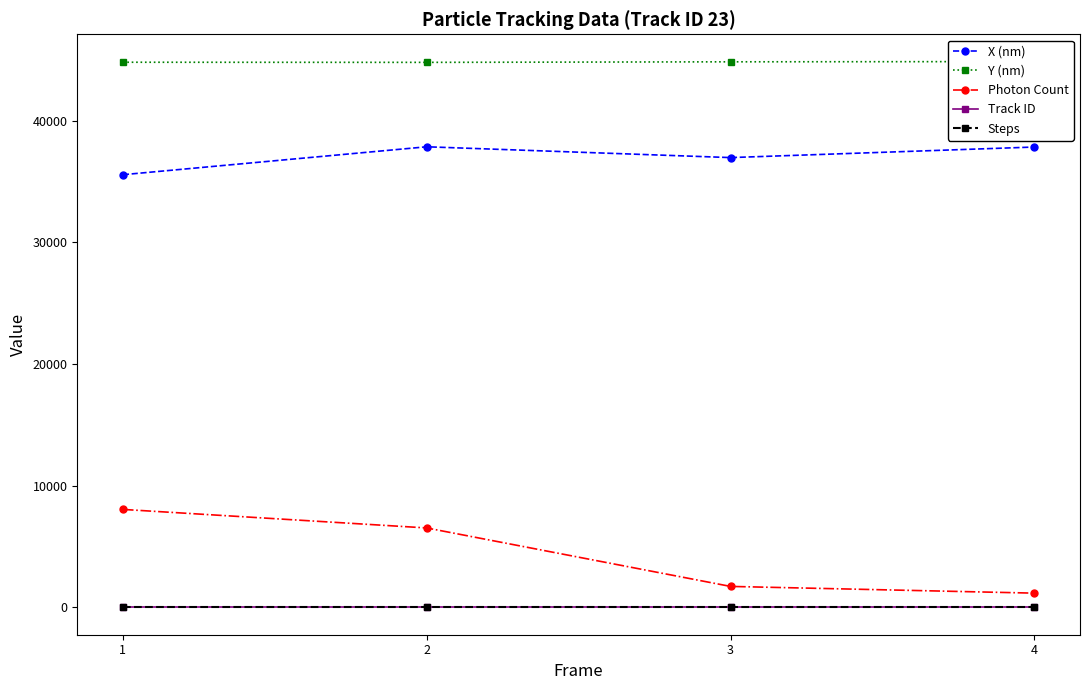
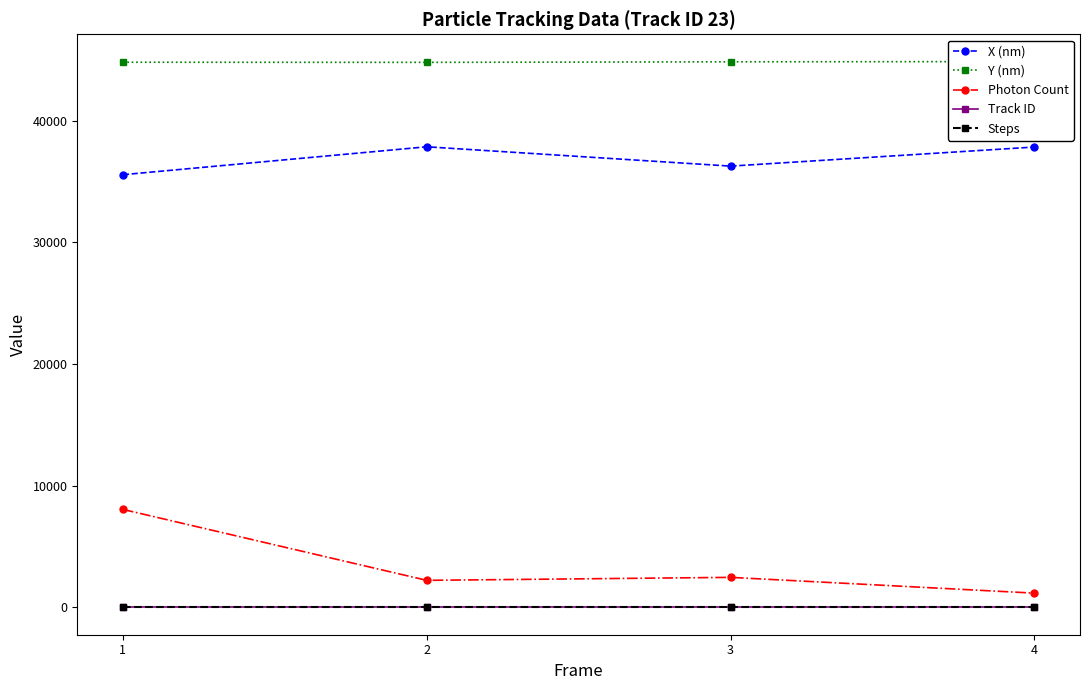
  {
    "X (nm)": {
      "1": 35500,
      "2": 37800,
-     "3": 37000,
+     "3": 36300,
      "4": 37800
    },
    "Y (nm)": {
      "1": 44800,
      "2": 44800,
      "3": 44800
    },
    "Photon Count": {
      "1": 8100,
-     "2": 6500,
-     "3": 1700,
+     "2": 2200,
+     "3": 2500,
      "4": 1200
    },
    "Steps": {
      "1": 0,
      "2": 0,
      "3": 0,
      "4": 0
    }
  }
